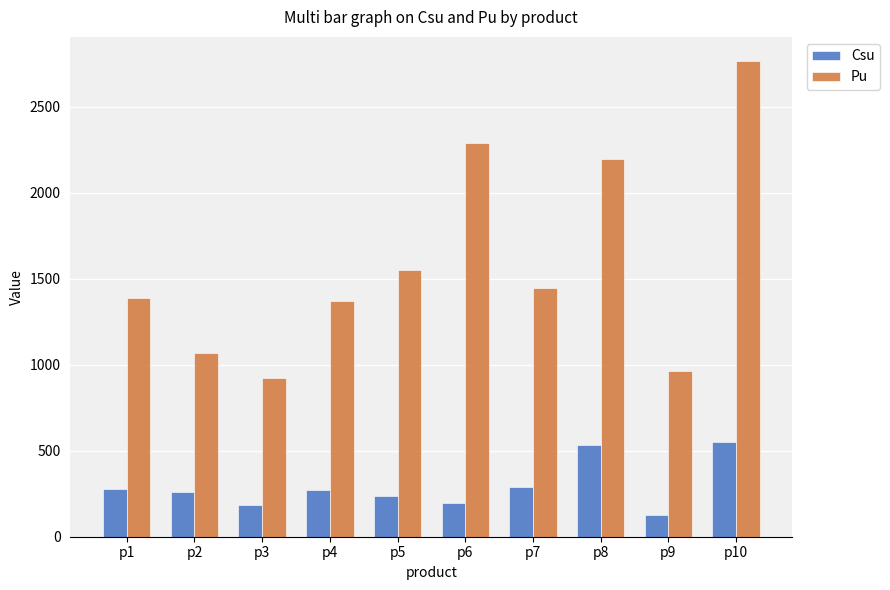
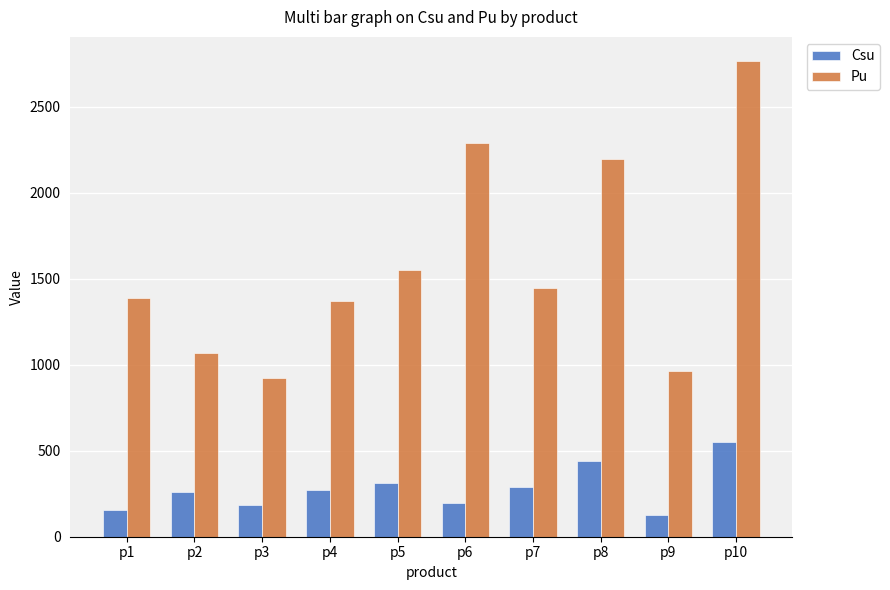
  {
    "Csu": {
-     "p1": 280,
+     "p1": 160,
      "p2": 260,
      "p3": 180,
      "p4": 270,
-     "p5": 240,
+     "p5": 310,
      "p6": 190,
      "p7": 290,
-     "p8": 530,
+     "p8": 440,
      "p9": 120,
      "p10": 550
    },
    "Pu": {
      "p1": 1390,
      "p2": 1070,
      "p3": 920,
      "p4": 1370,
      "p5": 1550,
      "p6": 2290,
      "p7": 1450,
      "p8": 2200,
      "p9": 970,
      "p10": 2770
    }
  }
